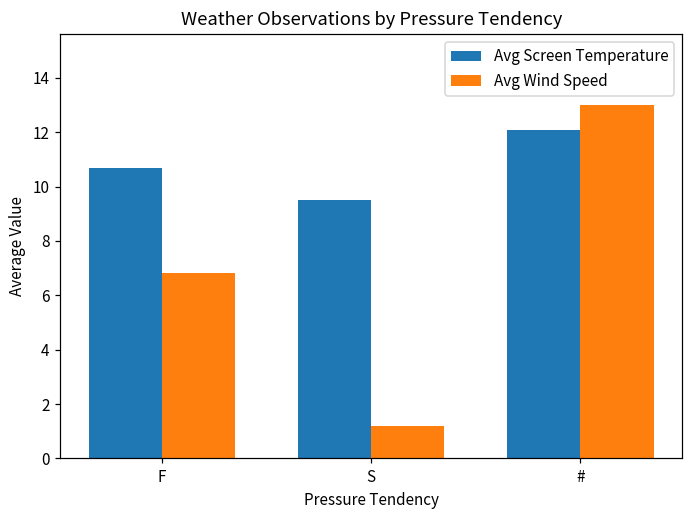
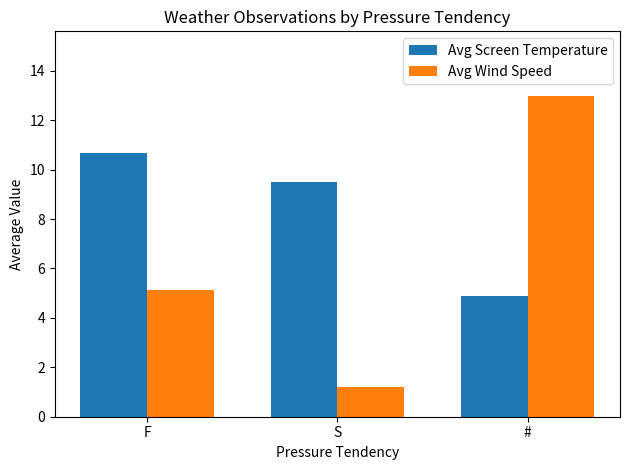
  {
    "Avg Screen Temperature": {
      "F": 10.7,
      "S": 9.5,
-     "#": 12.1
+     "#": 4.9
    },
    "Avg Wind Speed": {
-     "F": 6.8,
+     "F": 5.1,
      "S": 1.2,
      "#": 13.0
    }
  }
